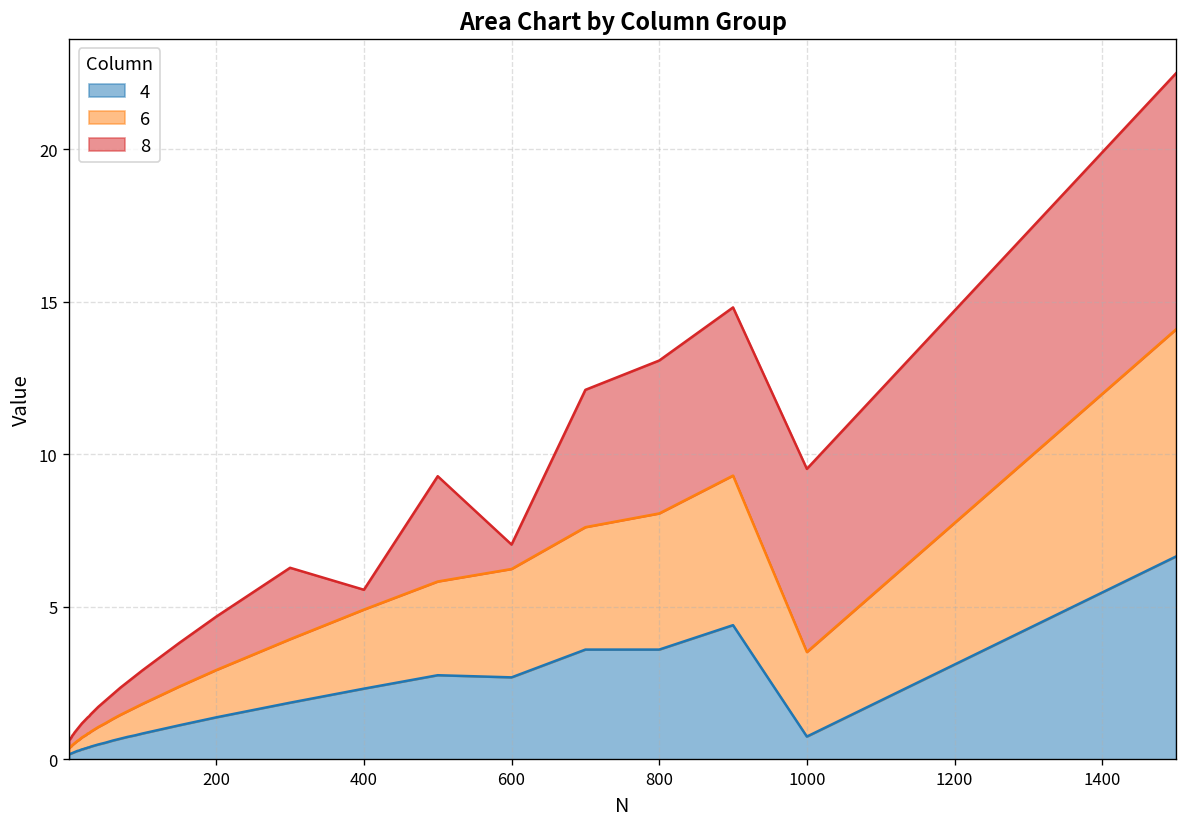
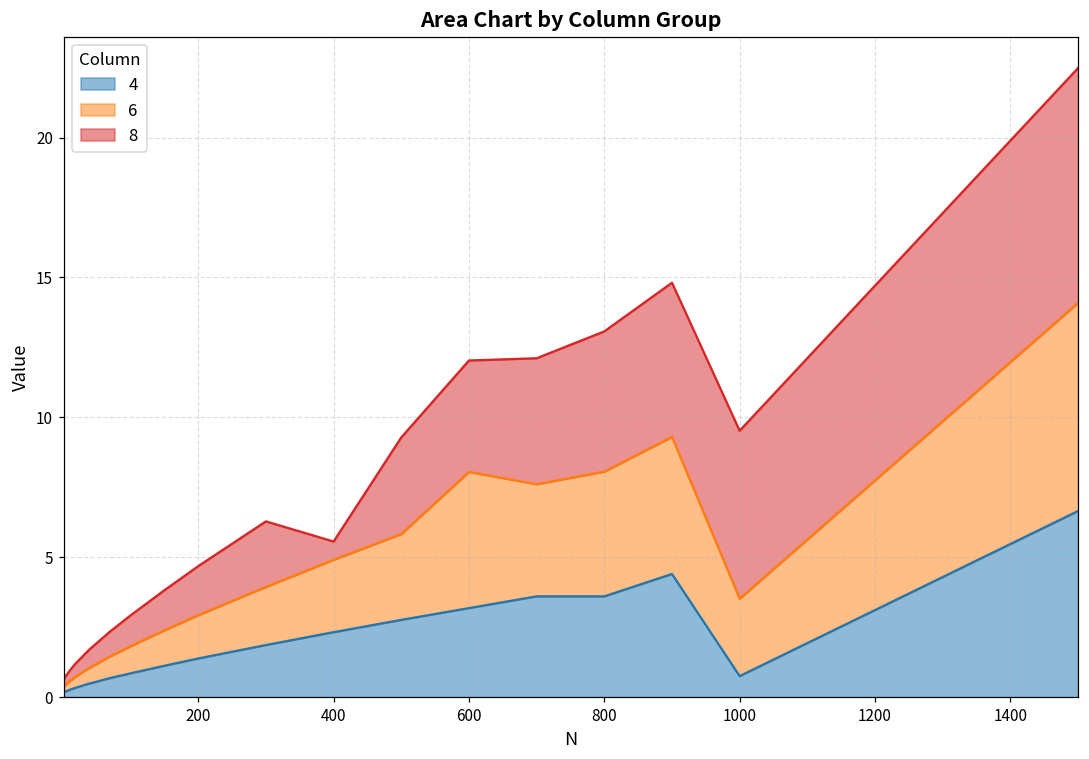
  {
    "4": {
      "200": 1.4,
      "400": 2.3,
-     "600": 2.7,
+     "600": 3.2,
      "800": 3.6,
      "1000": 0.8
    },
    "6": {
      "200": 1.5,
      "400": 2.6,
-     "600": 3.6,
+     "600": 4.9,
      "800": 4.5,
      "1000": 2.8
    },
    "8": {
      "200": 1.8,
      "400": 0.7,
-     "600": 0.8,
+     "600": 4.0,
      "800": 5.0,
      "1000": 6.0
    }
  }
